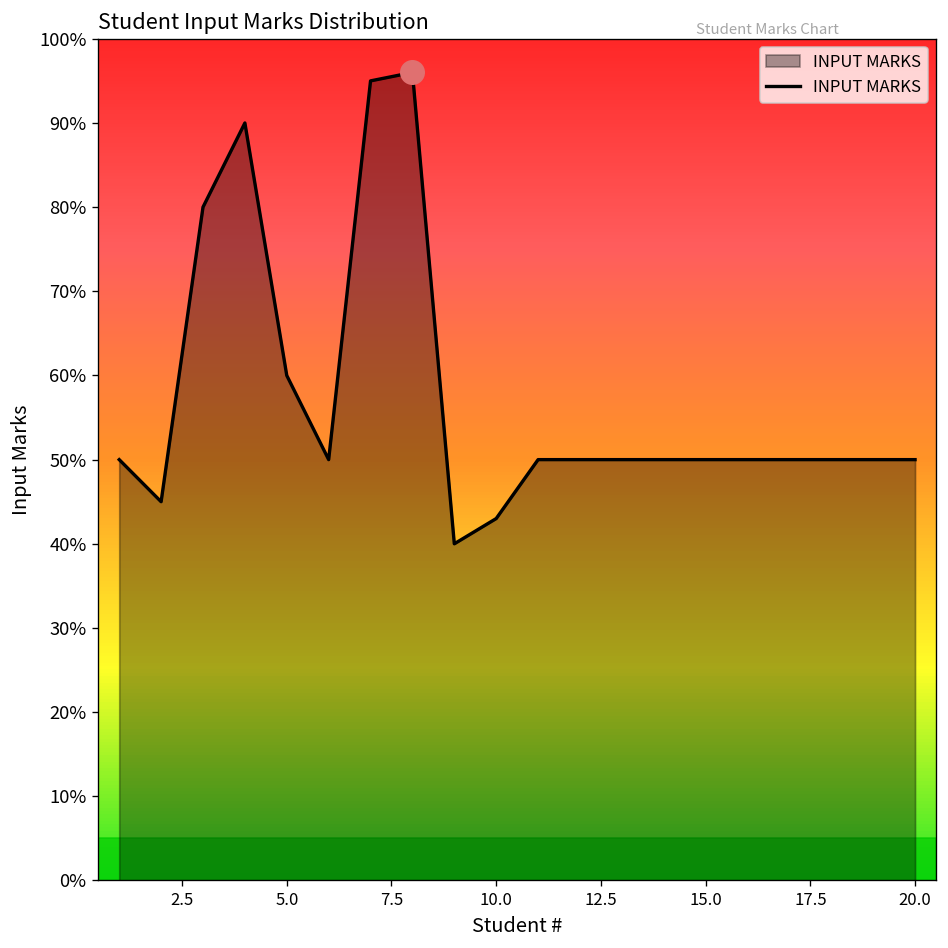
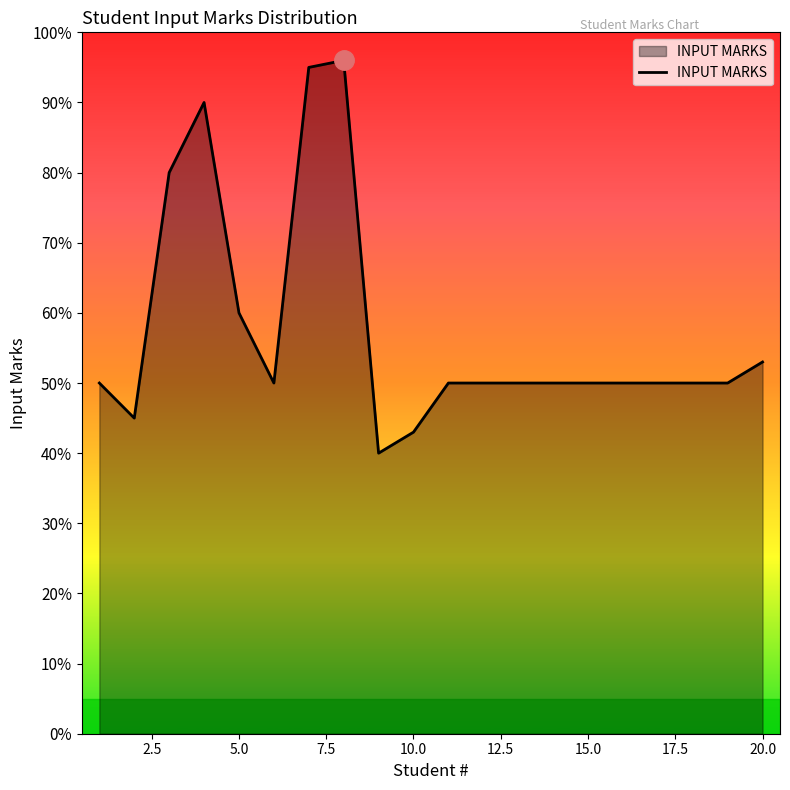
  {
    "INPUT MARKS": {
      "5.0": "60%",
      "10.0": "43%",
      "15.0": "50%",
-     "20.0": "50%"
+     "20.0": "53%"
    }
  }
